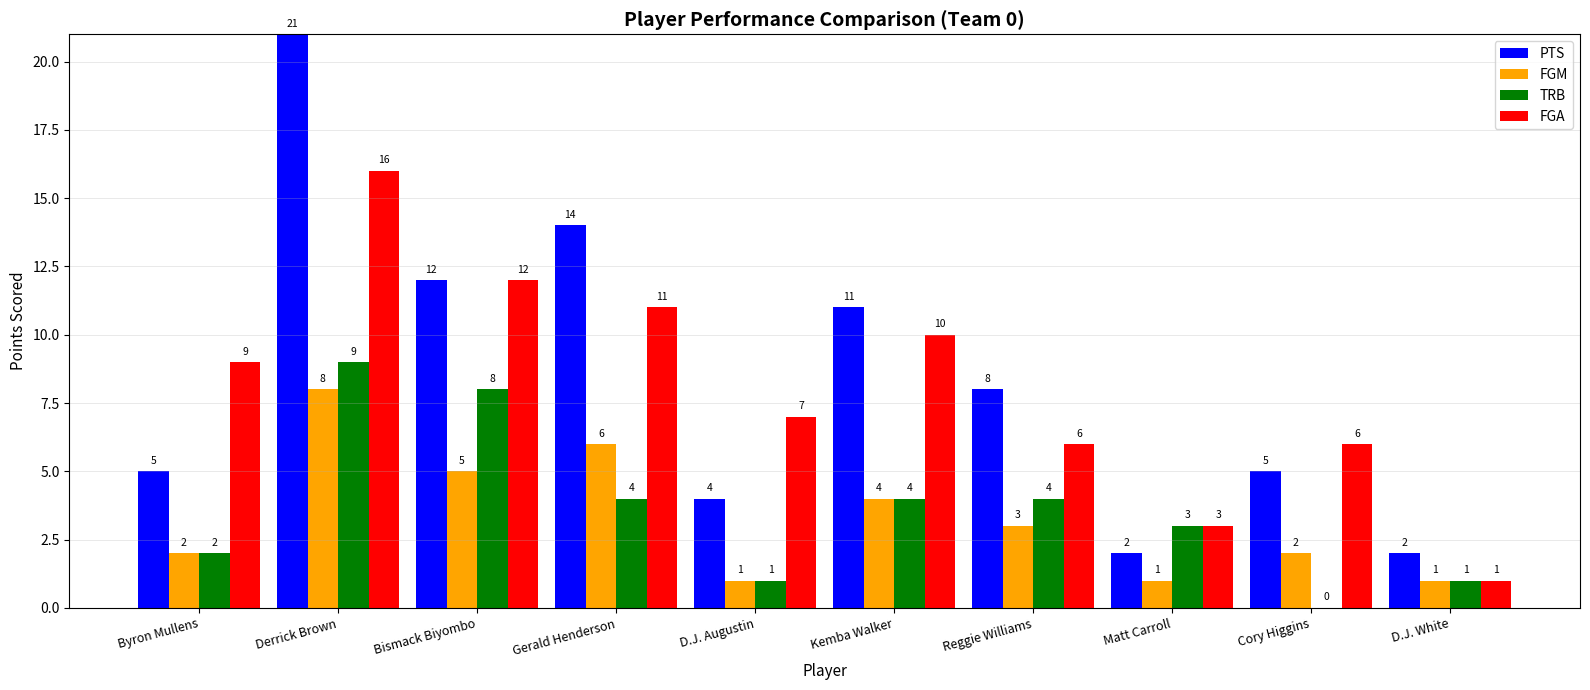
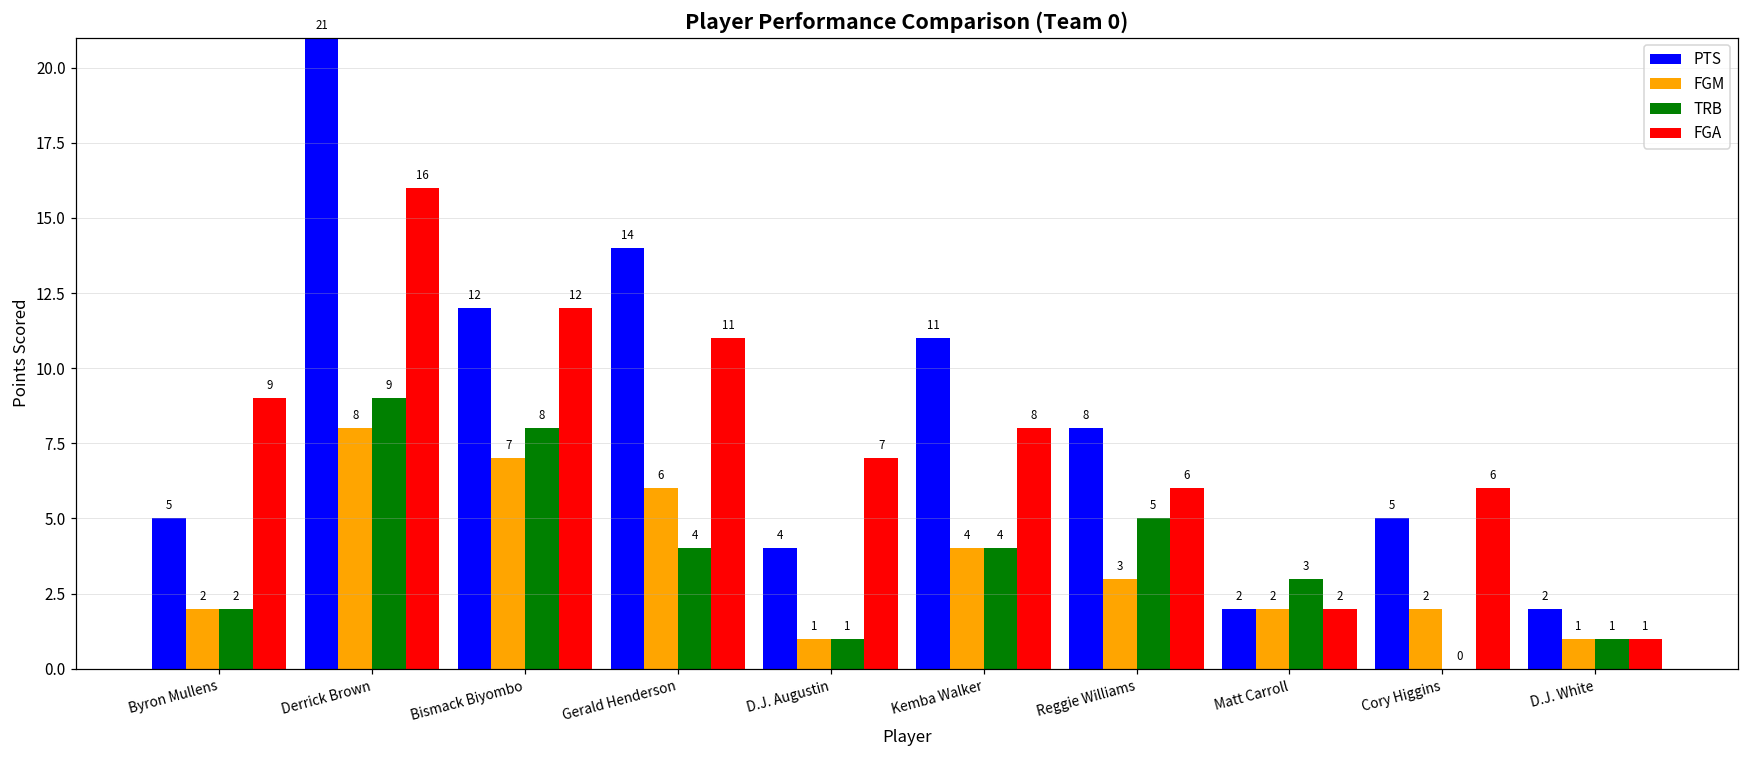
  {
    "PTS": {
      "Byron Mullens": 5,
      "Derrick Brown": 21,
      "Bismack Biyombo": 12,
      "Gerald Henderson": 14,
      "D.J. Augustin": 4,
      "Kemba Walker": 11,
      "Reggie Williams": 8,
      "Matt Carroll": 2,
      "Cory Higgins": 5,
      "D.J. White": 2
    },
    "FGM": {
      "Byron Mullens": 2,
      "Derrick Brown": 8,
-     "Bismack Biyombo": 5,
+     "Bismack Biyombo": 7,
      "Gerald Henderson": 6,
      "D.J. Augustin": 1,
      "Kemba Walker": 4,
      "Reggie Williams": 3,
-     "Matt Carroll": 1,
+     "Matt Carroll": 2,
      "Cory Higgins": 2,
      "D.J. White": 1
    },
    "TRB": {
      "Byron Mullens": 2,
      "Derrick Brown": 9,
      "Bismack Biyombo": 8,
      "Gerald Henderson": 4,
      "D.J. Augustin": 1,
      "Kemba Walker": 4,
-     "Reggie Williams": 4,
+     "Reggie Williams": 5,
      "Matt Carroll": 3,
      "Cory Higgins": 0,
      "D.J. White": 1
    },
    "FGA": {
      "Byron Mullens": 9,
      "Derrick Brown": 16,
      "Bismack Biyombo": 12,
      "Gerald Henderson": 11,
      "D.J. Augustin": 7,
-     "Kemba Walker": 10,
+     "Kemba Walker": 8,
      "Reggie Williams": 6,
-     "Matt Carroll": 3,
+     "Matt Carroll": 2,
      "Cory Higgins": 6,
      "D.J. White": 1
    }
  }
